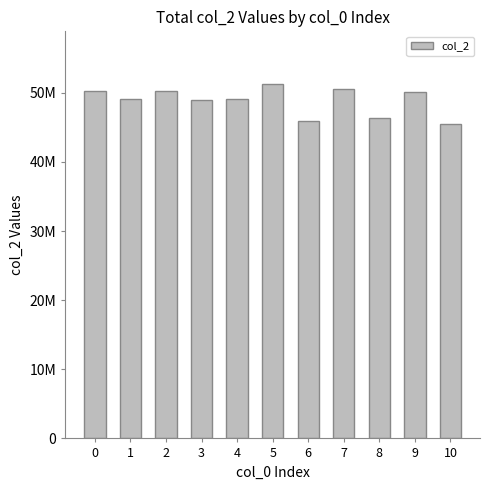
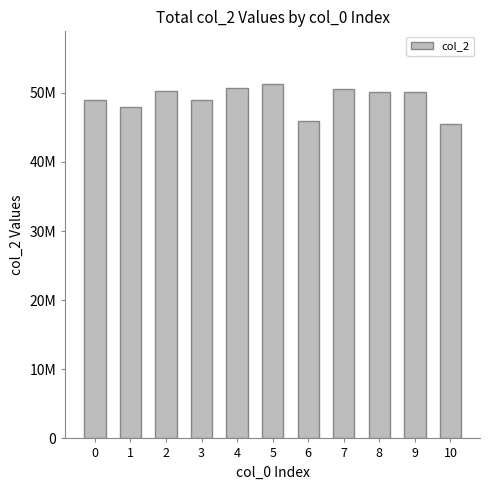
  {
-   "0": 50000000,
-   "1": 49000000,
+   "0": 49000000,
+   "1": 48000000,
    "2": 50000000,
    "3": 49000000,
-   "4": 49000000,
+   "4": 51000000,
    "5": 51000000,
    "6": 46000000,
    "7": 50000000,
-   "8": 46000000,
+   "8": 50000000,
    "9": 50000000,
    "10": 46000000
  }
